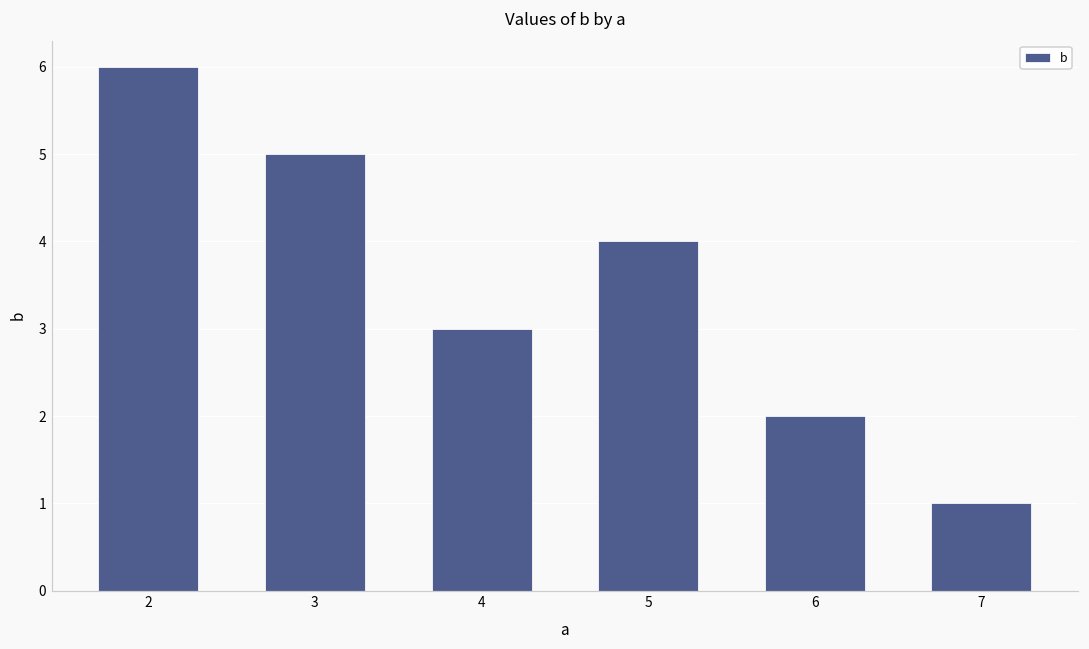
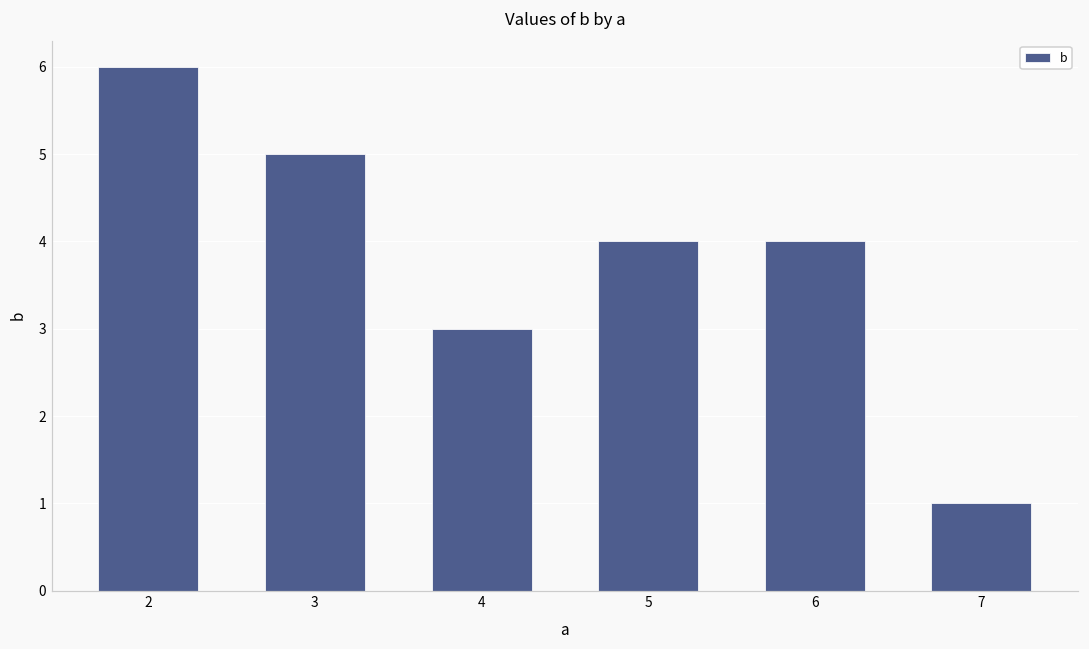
  {
    "2": 6,
    "3": 5,
    "4": 3,
    "5": 4,
-   "6": 2,
+   "6": 4,
    "7": 1
  }
